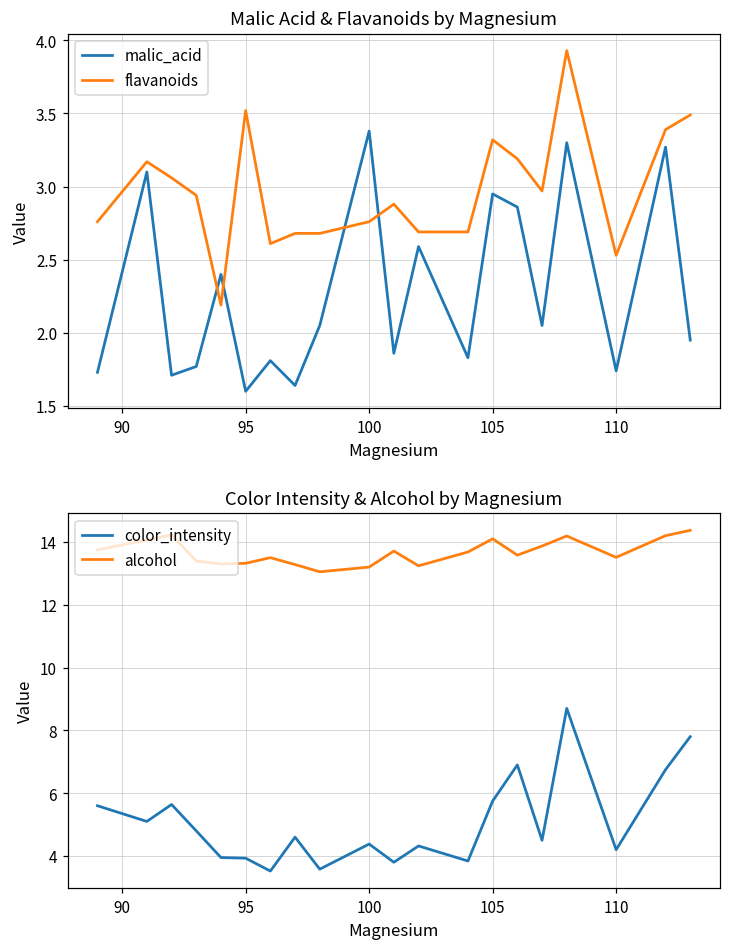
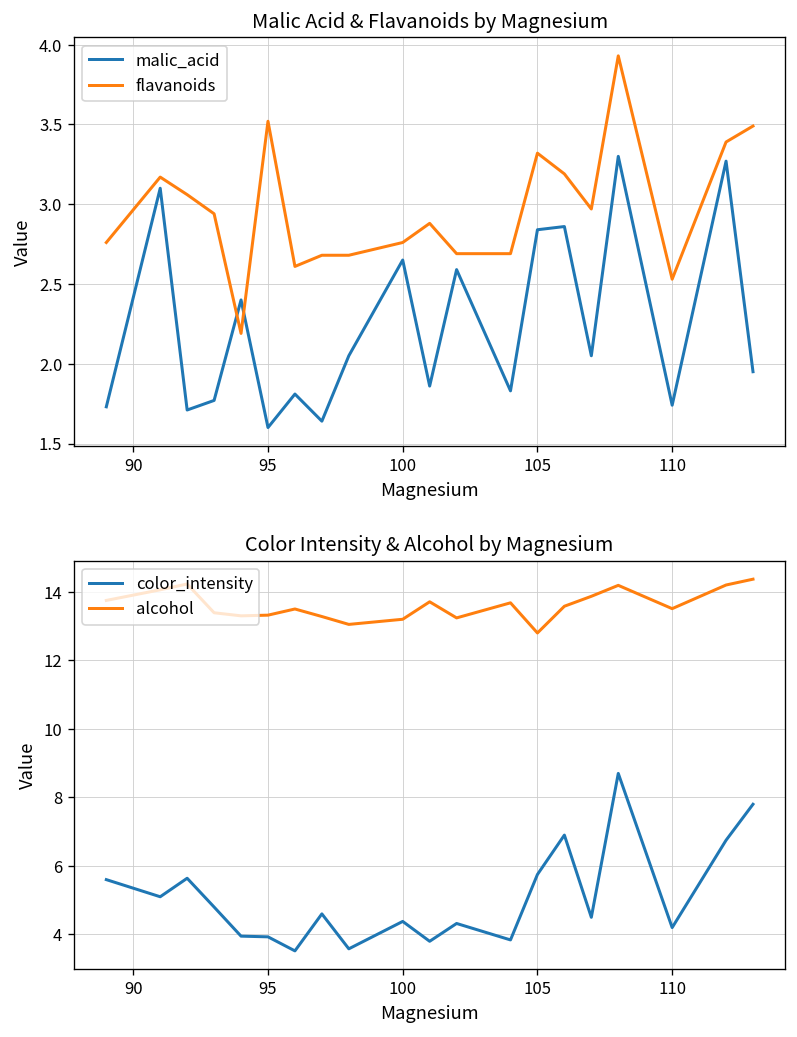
  {
    "Malic Acid & Flavanoids by Magnesium": {
      "malic_acid": {
        "95": 1.60,
-       "100": 3.38,
-       "105": 2.95,
+       "100": 2.65,
+       "105": 2.84,
        "110": 1.74
      },
      "flavanoids": {
        "95": 3.52,
        "100": 2.76,
        "105": 3.32,
        "110": 2.53
      }
    },
    "Color Intensity & Alcohol by Magnesium": {
      "color_intensity": {
        "95": 3.9,
        "100": 4.4,
        "105": 5.8,
        "110": 4.2
      },
      "alcohol": {
        "95": 13.3,
        "100": 13.2,
-       "105": 14.1,
+       "105": 12.8,
        "110": 13.5
      }
    }
  }
